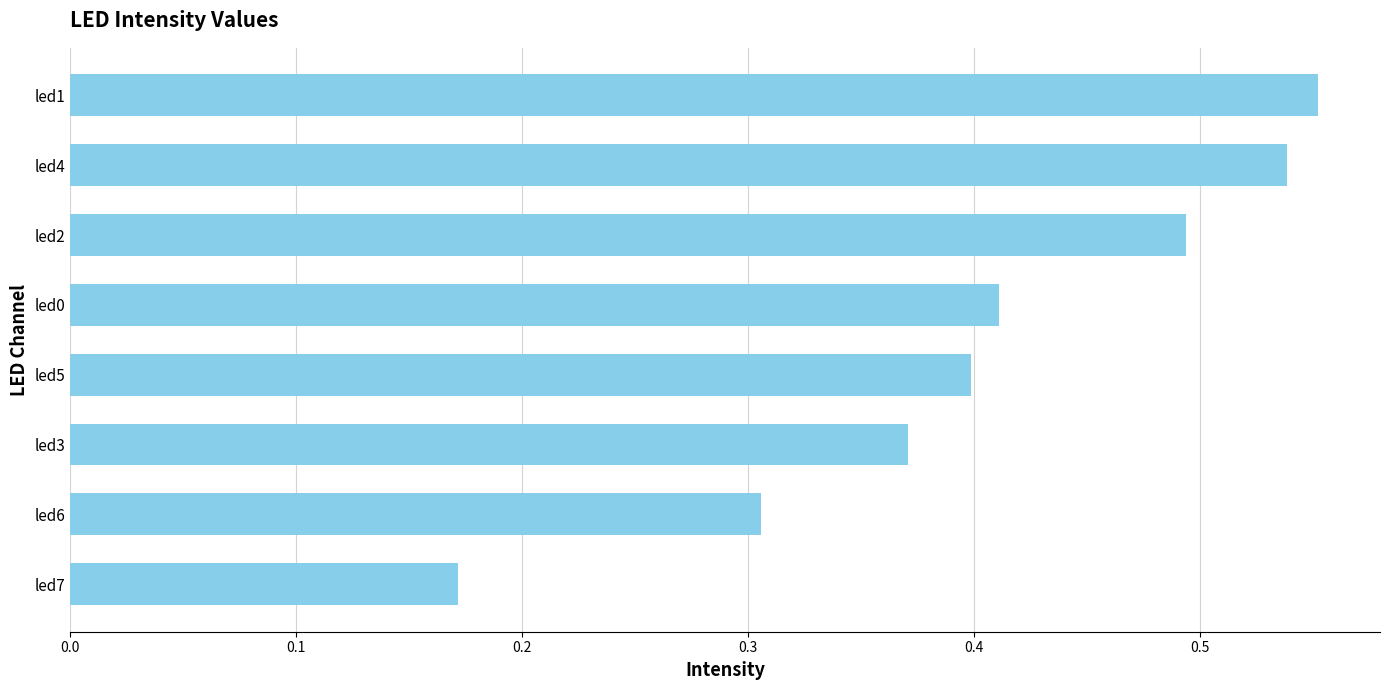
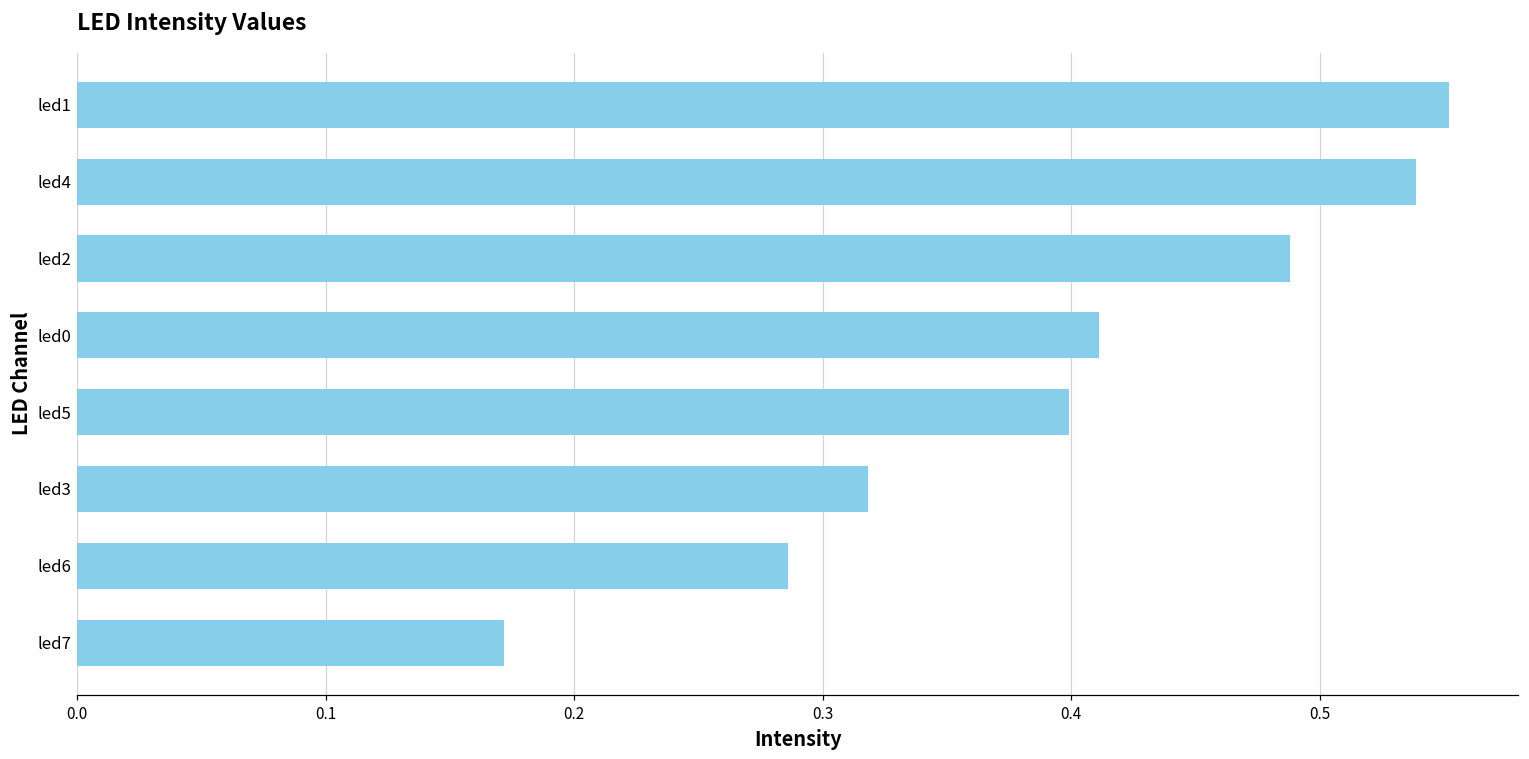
  {
    "led1": 0.552,
    "led4": 0.539,
-   "led2": 0.494,
+   "led2": 0.488,
    "led0": 0.411,
    "led5": 0.399,
-   "led3": 0.371,
-   "led6": 0.306,
+   "led3": 0.318,
+   "led6": 0.286,
    "led7": 0.172
  }
